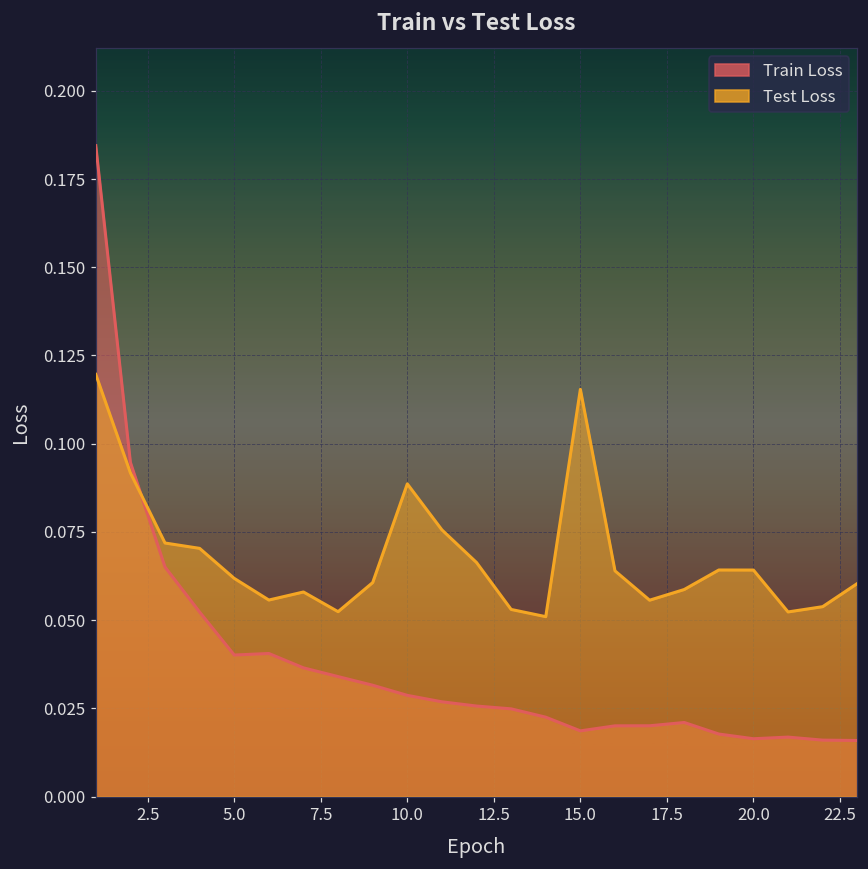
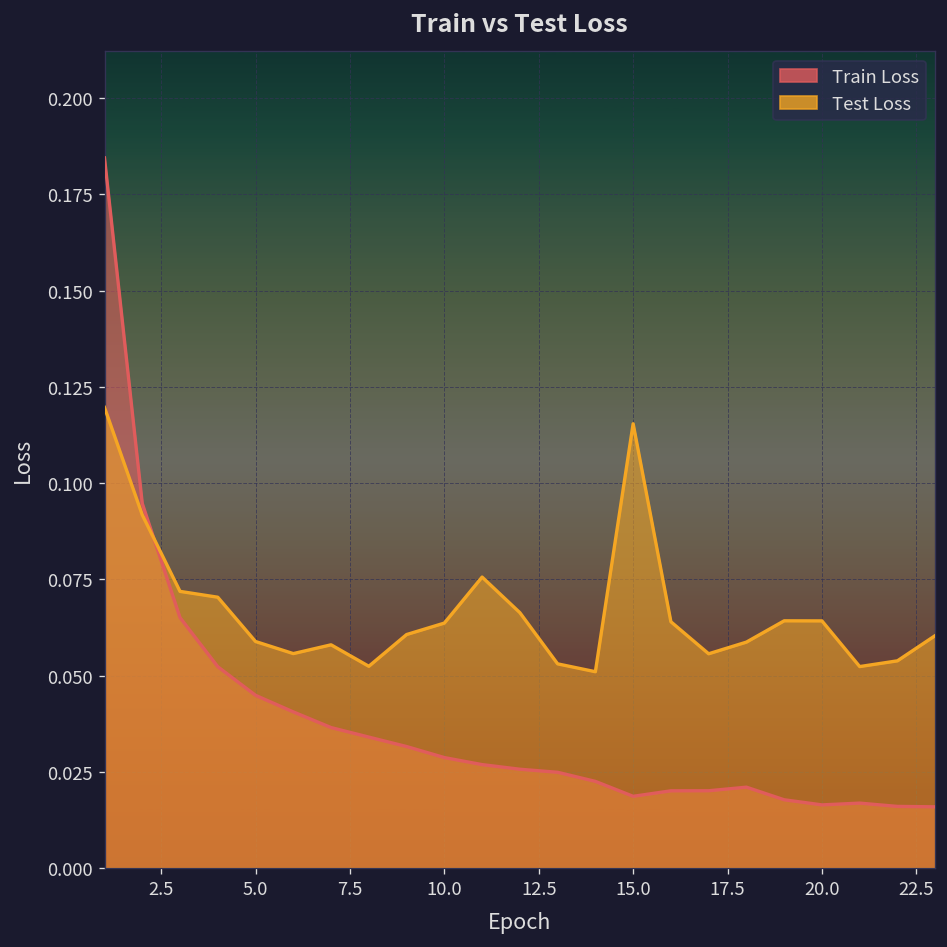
  {
    "Train Loss": {
-     "5.0": 0.040,
+     "5.0": 0.045,
      "10.0": 0.029,
      "15.0": 0.019,
      "20.0": 0.016
    },
    "Test Loss": {
-     "5.0": 0.062,
-     "10.0": 0.089,
+     "5.0": 0.059,
+     "10.0": 0.064,
      "15.0": 0.115,
      "20.0": 0.064
    }
  }
